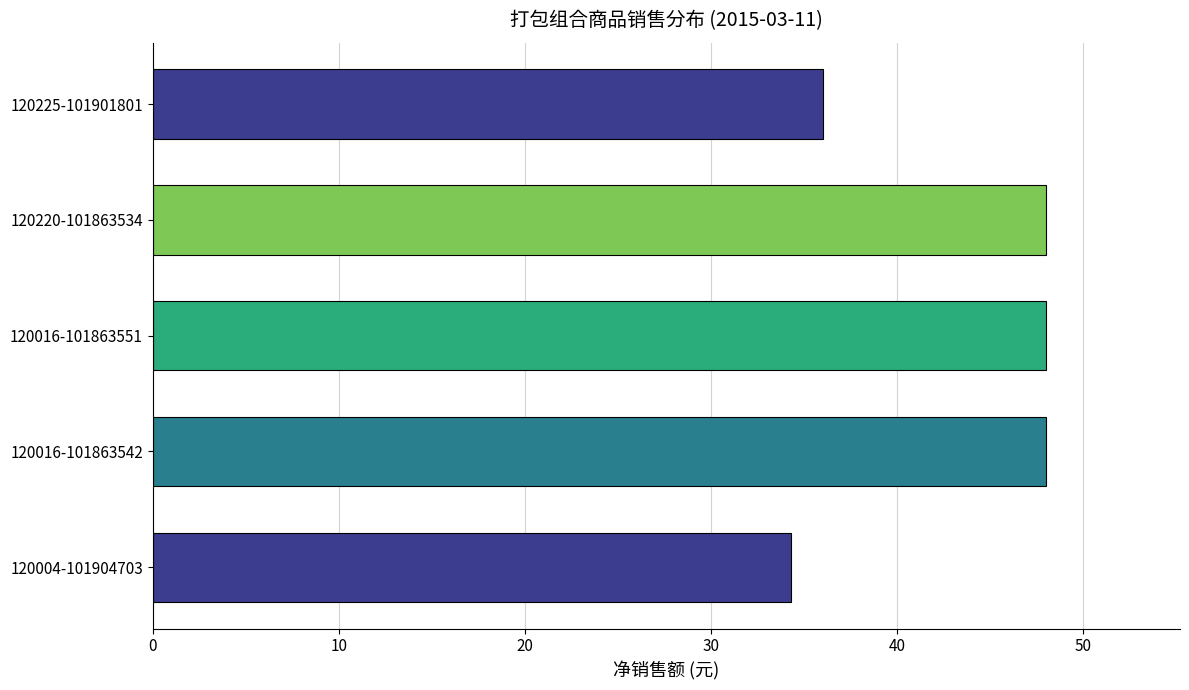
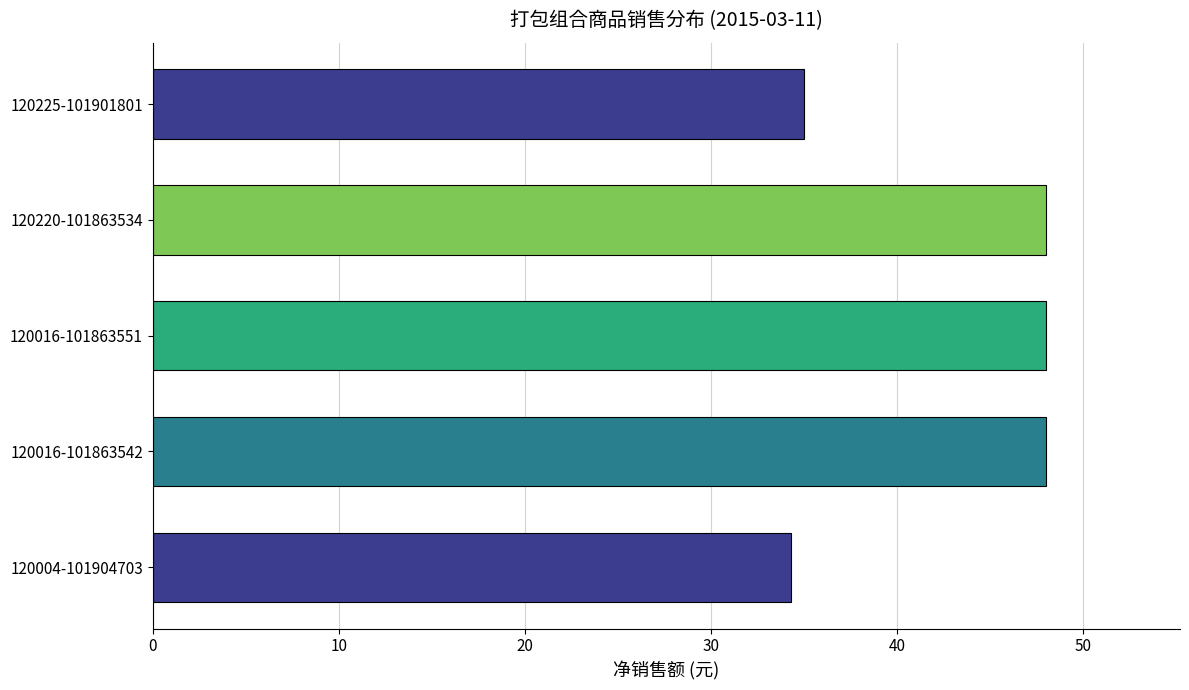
  {
-   "120225-101901801": 36,
+   "120225-101901801": 35,
    "120220-101863534": 48,
    "120016-101863551": 48,
    "120016-101863542": 48,
    "120004-101904703": 34.3
  }
